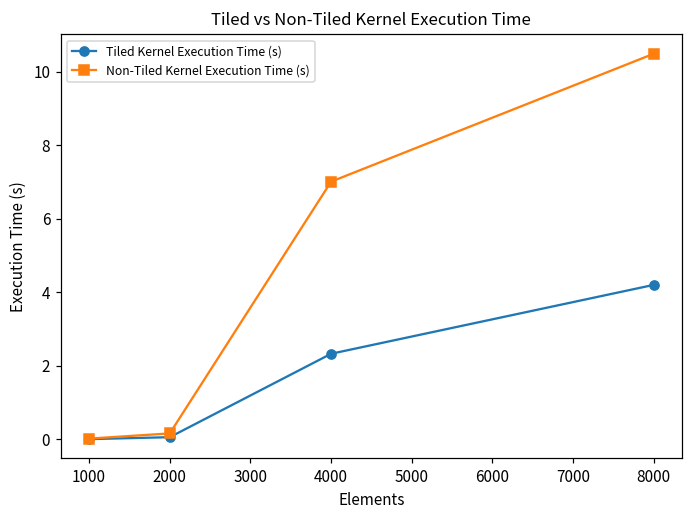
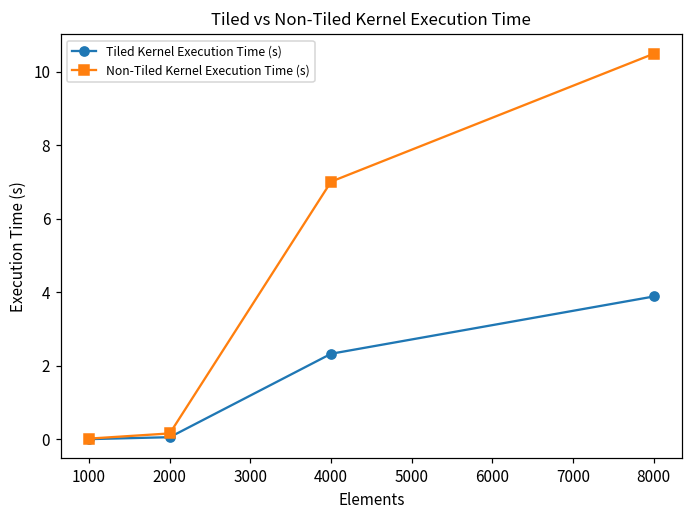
  {
    "Tiled Kernel Execution Time (s)": {
      "2000": 0.1,
      "4000": 2.3,
-     "8000": 4.2
+     "8000": 3.9
    },
    "Non-Tiled Kernel Execution Time (s)": {
      "2000": 0.2,
      "4000": 7.0,
      "8000": 10.5
    }
  }
